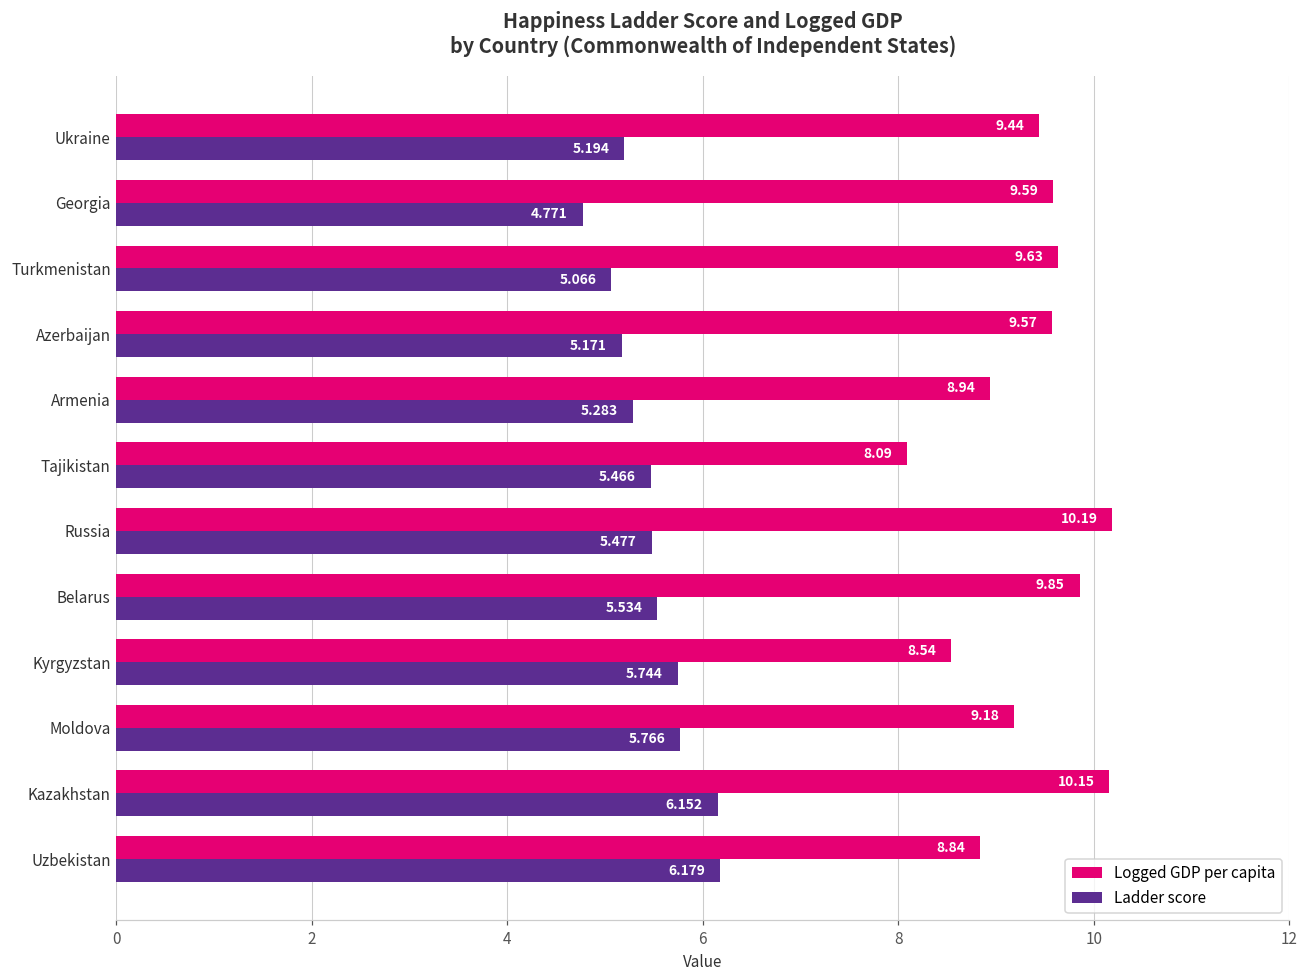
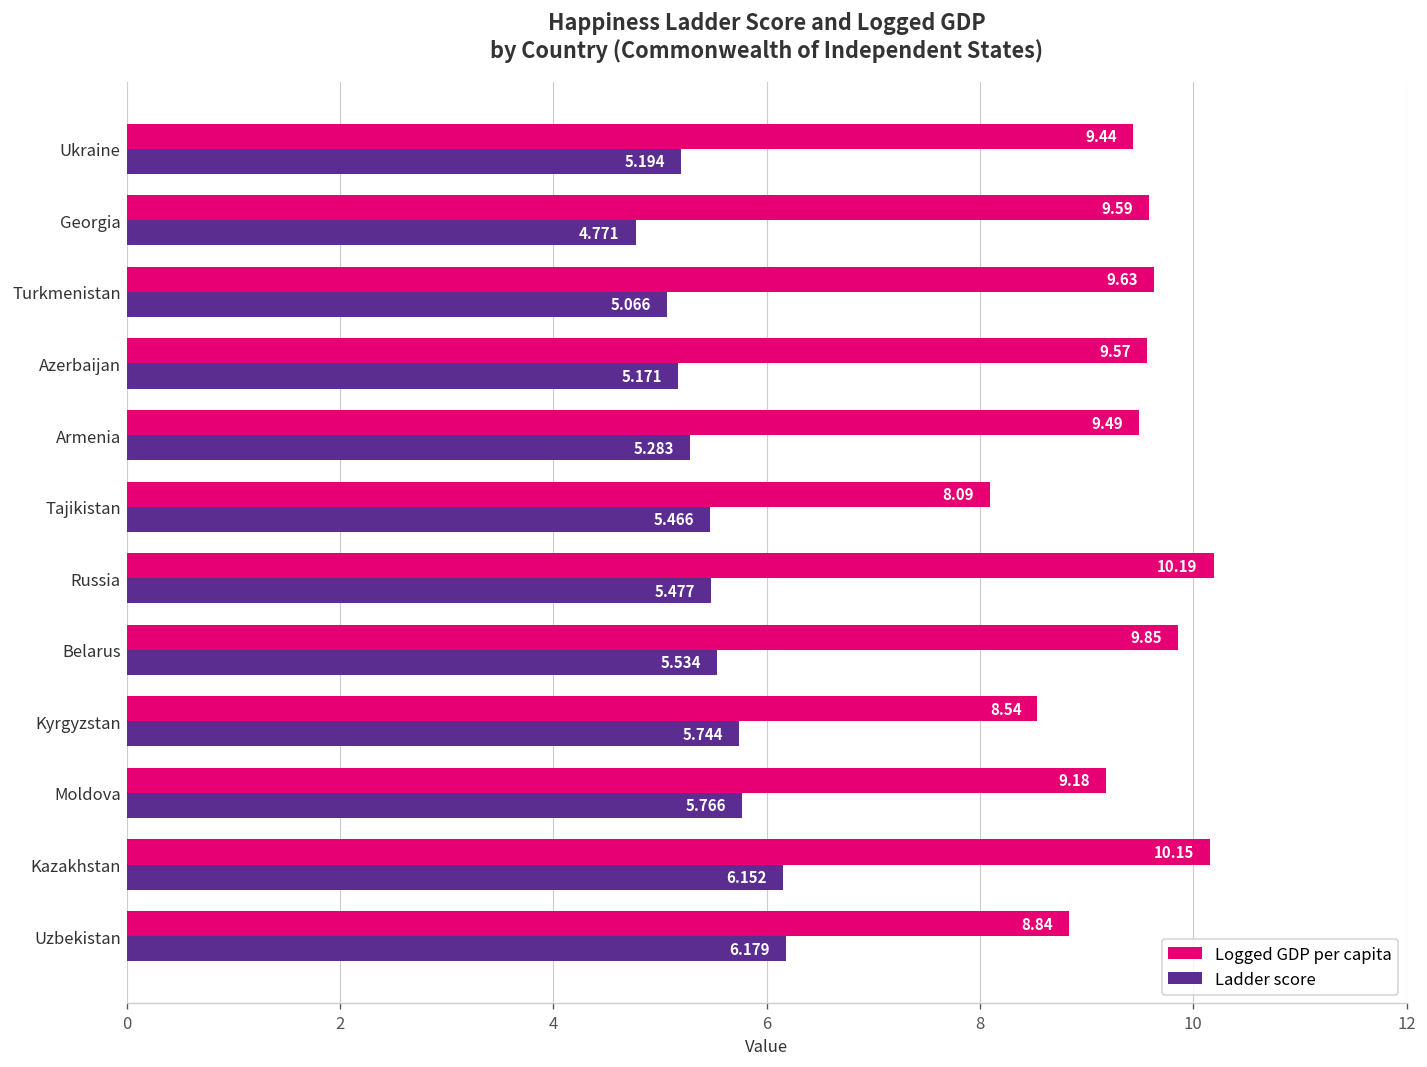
  {
    "Logged GDP per capita": {
      "Ukraine": 9.44,
      "Georgia": 9.59,
      "Turkmenistan": 9.63,
      "Azerbaijan": 9.57,
-     "Armenia": 8.94,
+     "Armenia": 9.49,
      "Tajikistan": 8.09,
      "Russia": 10.19,
      "Belarus": 9.85,
      "Kyrgyzstan": 8.54,
      "Moldova": 9.18,
      "Kazakhstan": 10.15,
      "Uzbekistan": 8.84
    },
    "Ladder score": {
      "Ukraine": 5.194,
      "Georgia": 4.771,
      "Turkmenistan": 5.066,
      "Azerbaijan": 5.171,
      "Armenia": 5.283,
      "Tajikistan": 5.466,
      "Russia": 5.477,
      "Belarus": 5.534,
      "Kyrgyzstan": 5.744,
      "Moldova": 5.766,
      "Kazakhstan": 6.152,
      "Uzbekistan": 6.179
    }
  }
